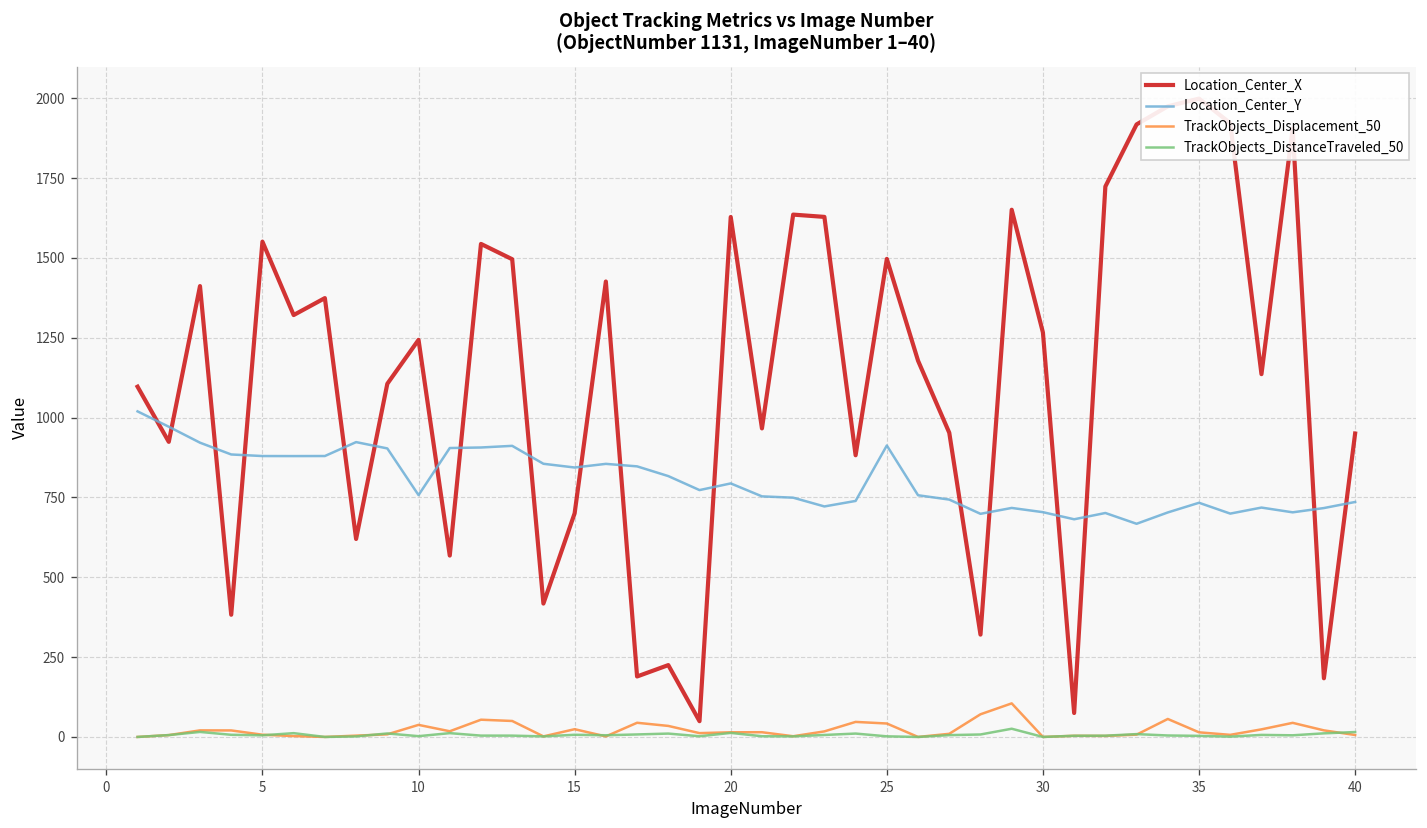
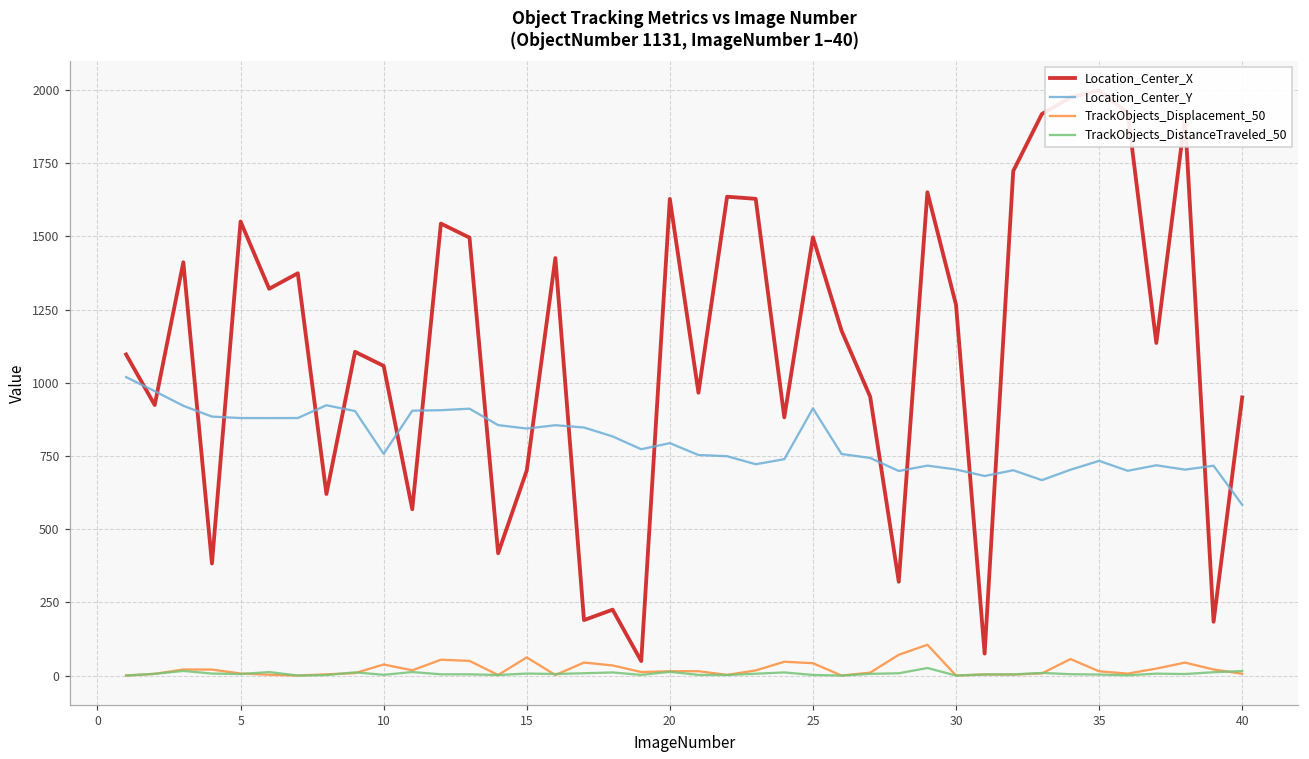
  {
    "Location_Center_X": {
      "5": 1550,
-     "10": 1240,
+     "10": 1060,
      "15": 700,
      "20": 1630,
      "25": 1500,
      "30": 1270,
      "40": 950
    },
    "Location_Center_Y": {
      "5": 880,
      "10": 760,
      "15": 840,
      "20": 790,
      "25": 910,
      "30": 700,
      "35": 730,
-     "40": 740
+     "40": 580
    },
    "TrackObjects_Displacement_50": {
      "10": 40,
-     "15": 20,
+     "15": 60,
      "25": 40,
      "35": 10
    },
    "TrackObjects_DistanceTraveled_50": {
      "10": 0,
      "15": 10,
      "25": 0,
      "35": 0
    }
  }
